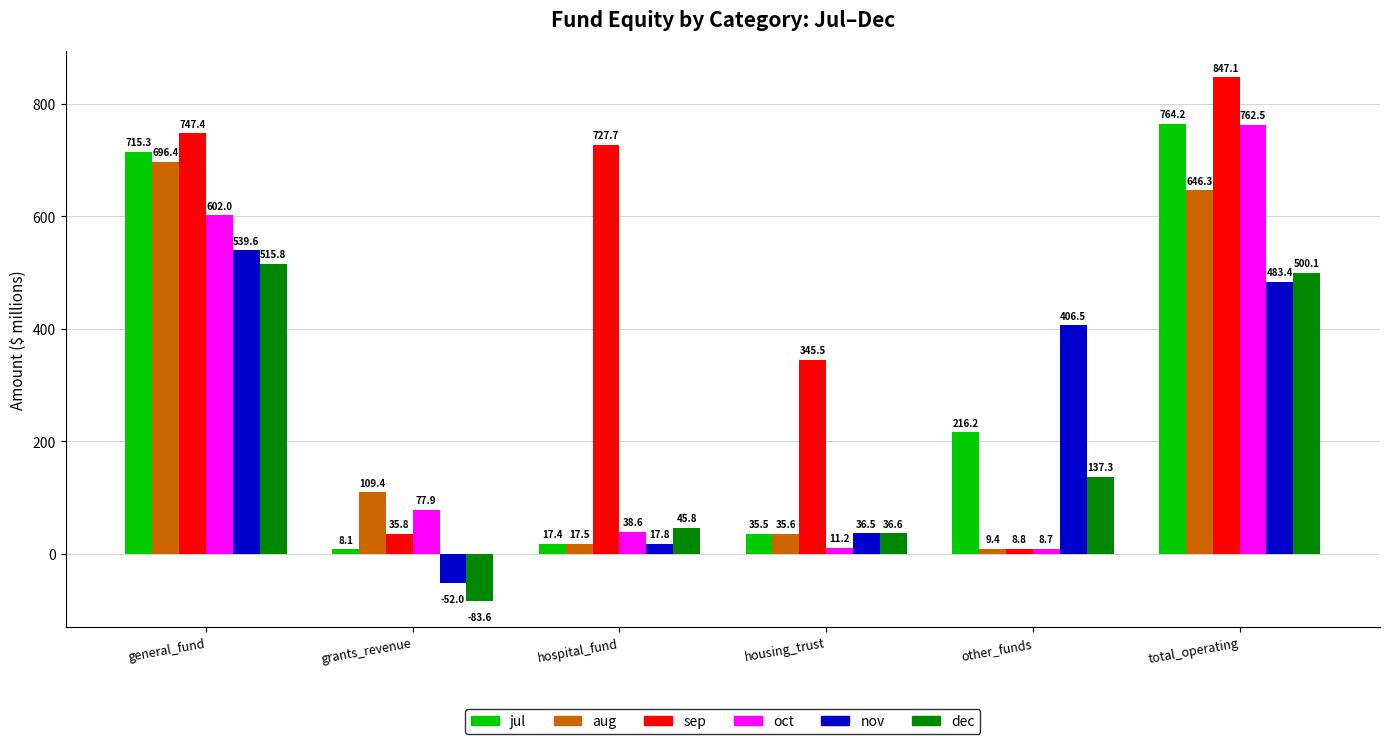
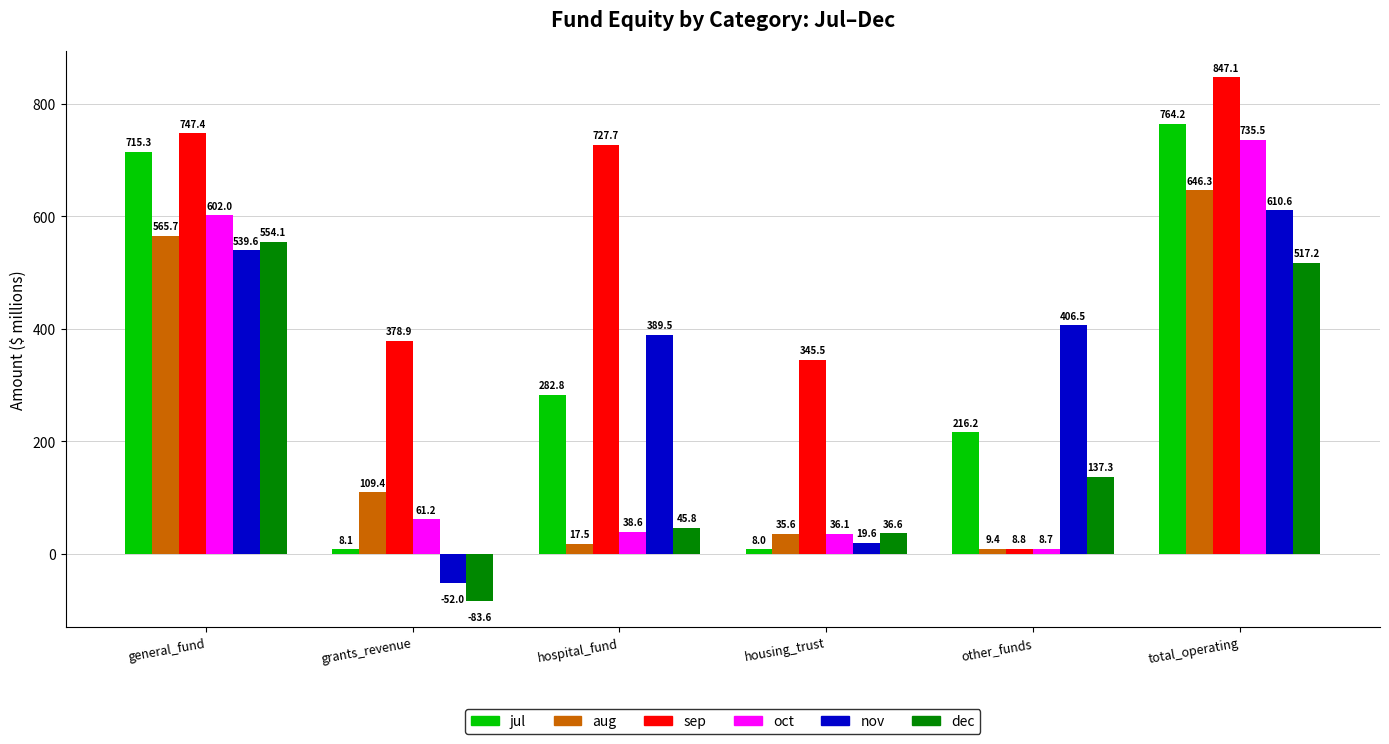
  {
    "jul": {
      "general_fund": 715.3,
      "grants_revenue": 8.1,
-     "hospital_fund": 17.4,
-     "housing_trust": 35.5,
+     "hospital_fund": 282.8,
+     "housing_trust": 8.0,
      "other_funds": 216.2,
      "total_operating": 764.2
    },
    "aug": {
-     "general_fund": 696.4,
+     "general_fund": 565.7,
      "grants_revenue": 109.4,
      "hospital_fund": 17.5,
      "housing_trust": 35.6,
      "other_funds": 9.4,
      "total_operating": 646.3
    },
    "sep": {
      "general_fund": 747.4,
-     "grants_revenue": 35.8,
+     "grants_revenue": 378.9,
      "hospital_fund": 727.7,
      "housing_trust": 345.5,
      "other_funds": 8.8,
      "total_operating": 847.1
    },
    "oct": {
      "general_fund": 602.0,
-     "grants_revenue": 77.9,
+     "grants_revenue": 61.2,
      "hospital_fund": 38.6,
-     "housing_trust": 11.2,
+     "housing_trust": 36.1,
      "other_funds": 8.7,
-     "total_operating": 762.5
+     "total_operating": 735.5
    },
    "nov": {
      "general_fund": 539.6,
      "grants_revenue": -52.0,
-     "hospital_fund": 17.8,
-     "housing_trust": 36.5,
+     "hospital_fund": 389.5,
+     "housing_trust": 19.6,
      "other_funds": 406.5,
-     "total_operating": 483.4
+     "total_operating": 610.6
    },
    "dec": {
-     "general_fund": 515.8,
+     "general_fund": 554.1,
      "grants_revenue": -83.6,
      "hospital_fund": 45.8,
      "housing_trust": 36.6,
      "other_funds": 137.3,
-     "total_operating": 500.1
+     "total_operating": 517.2
    }
  }
